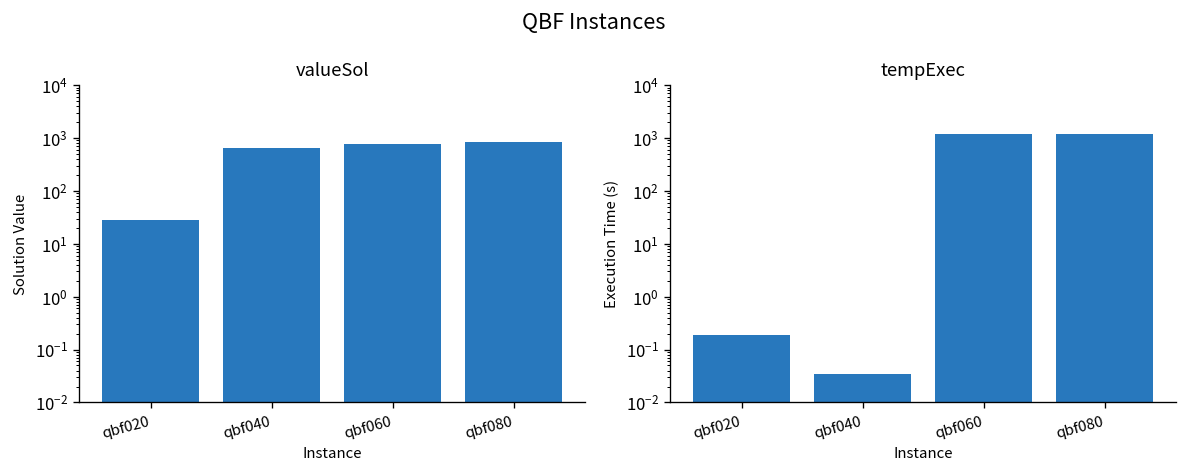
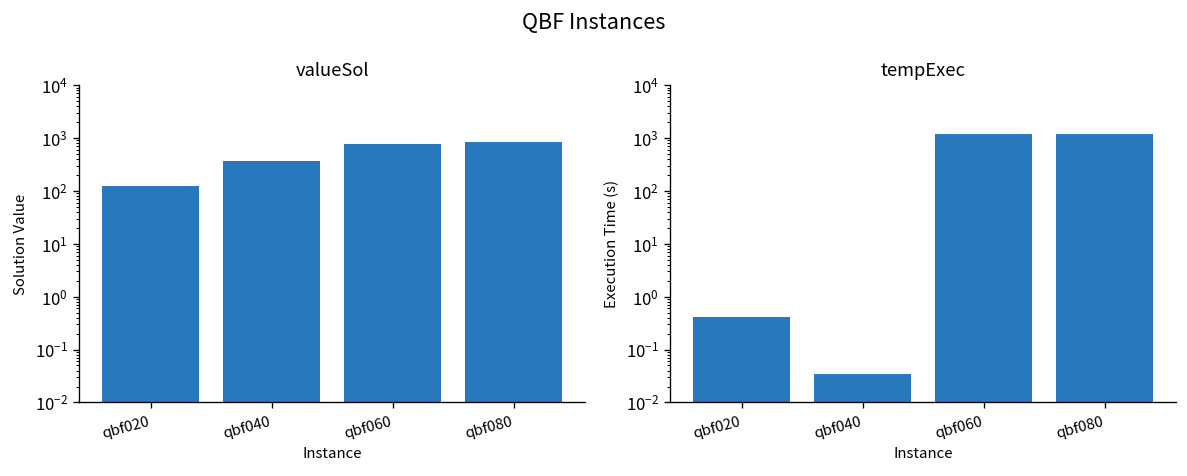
  {
    "valueSol": {
-     "qbf020": 30,
-     "qbf040": 600,
+     "qbf020": 130,
+     "qbf040": 400,
      "qbf060": 800,
      "qbf080": 900
    },
    "tempExec": {
-     "qbf020": 0.19,
+     "qbf020": 0.4,
      "qbf040": 0.04,
      "qbf060": 1200,
      "qbf080": 1200
    }
  }
